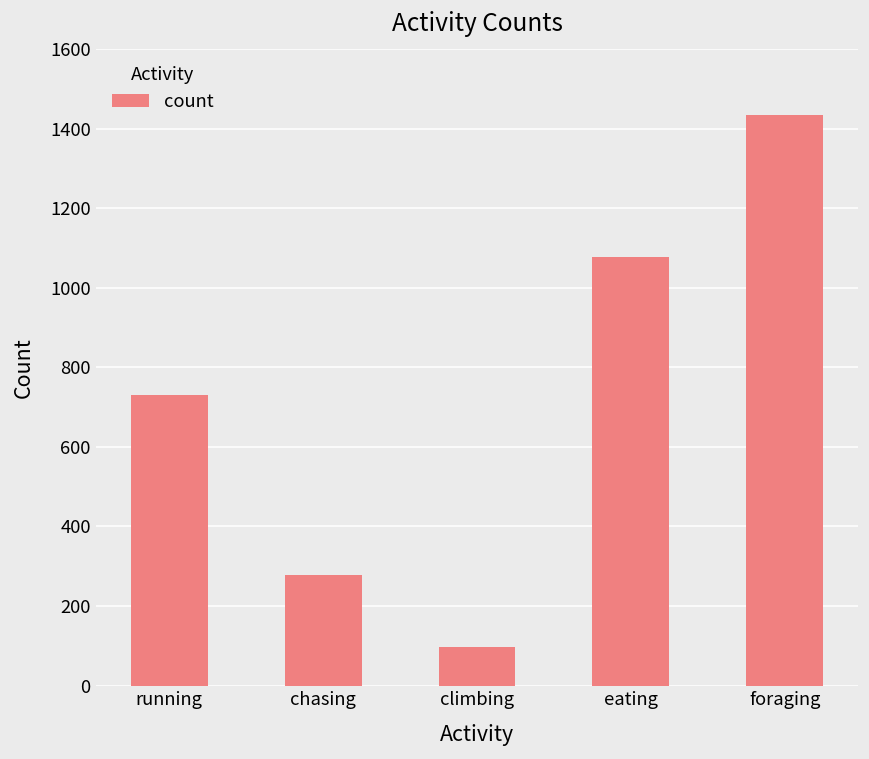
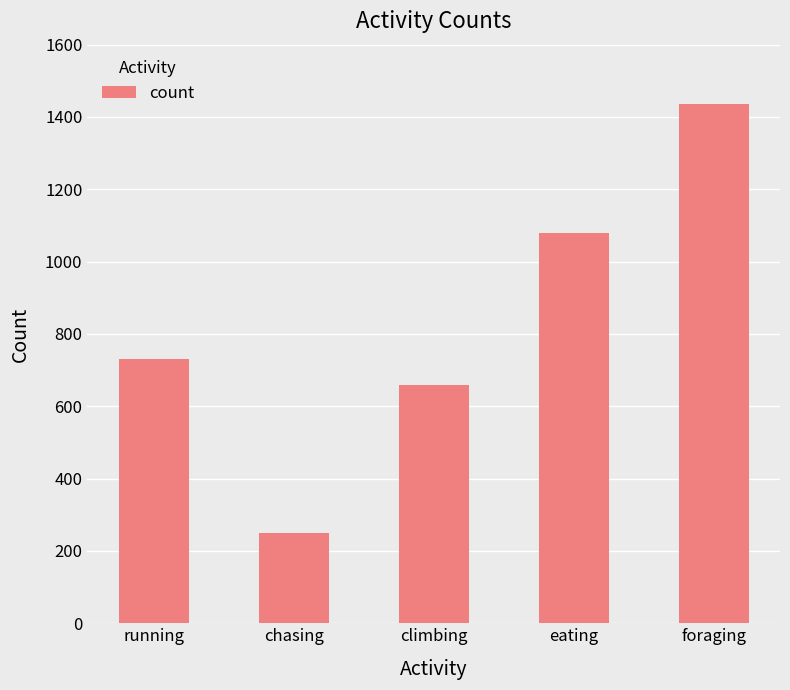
  {
    "running": 730,
-   "chasing": 280,
-   "climbing": 100,
+   "chasing": 250,
+   "climbing": 660,
    "eating": 1080,
    "foraging": 1440
  }
